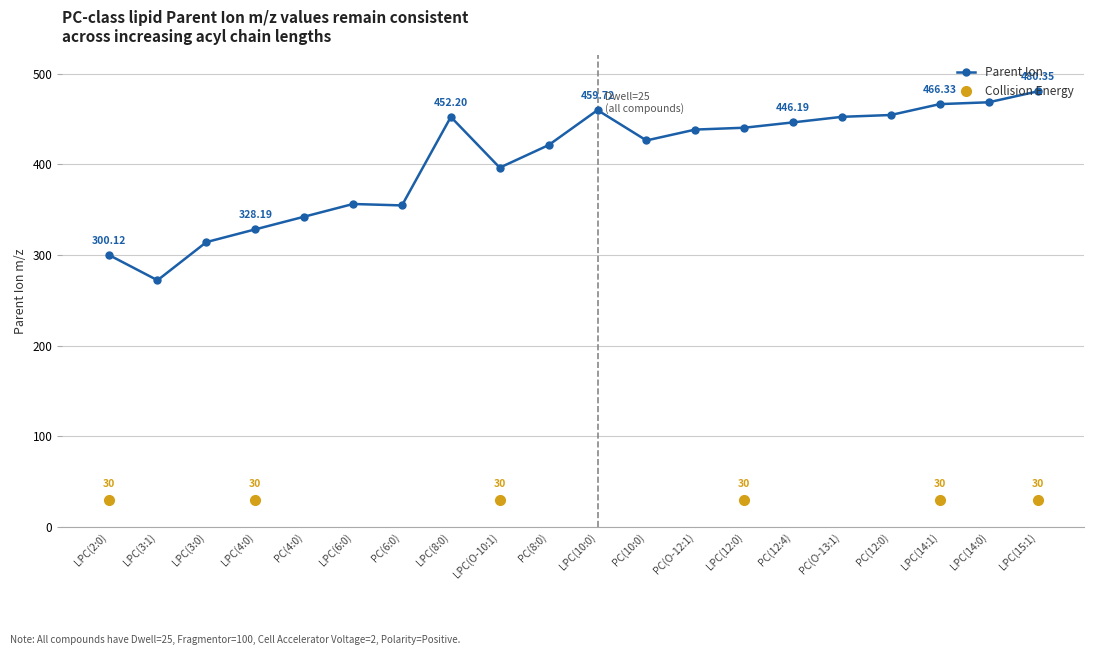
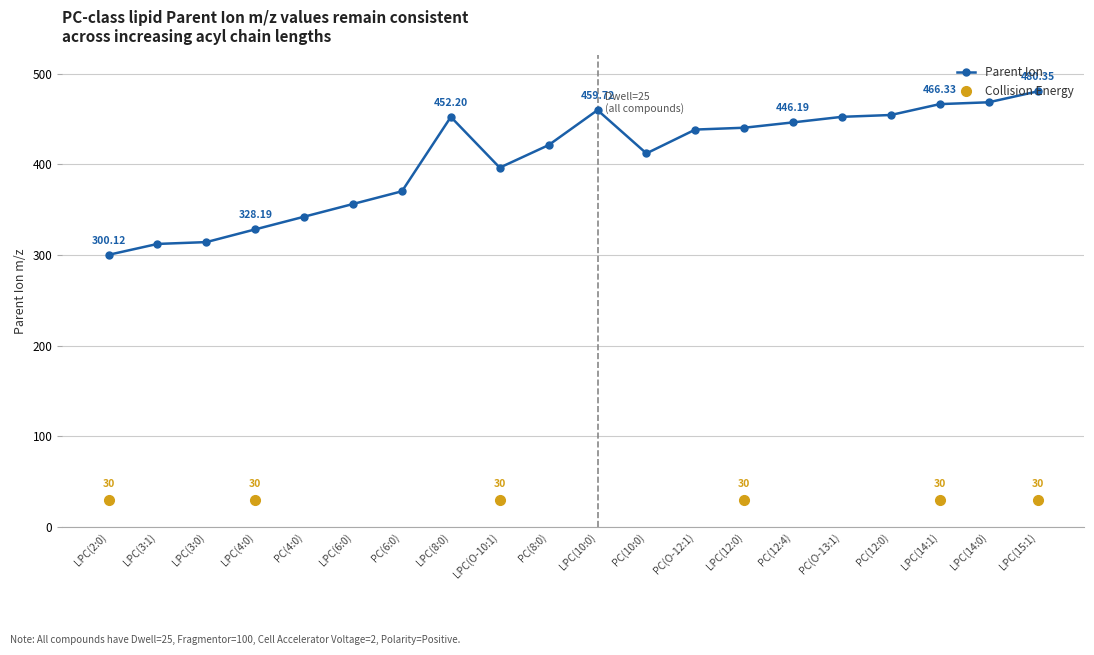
  {
    "Parent Ion": {
-     "LPC(3:1)": 270,
+     "LPC(3:1)": 310,
      "LPC(3:0)": 310,
      "PC(4:0)": 340,
      "LPC(6:0)": 360,
-     "PC(6:0)": 350,
+     "PC(6:0)": 370,
      "LPC(O-10:1)": 400,
      "PC(8:0)": 420,
-     "PC(10:0)": 430,
+     "PC(10:0)": 410,
      "PC(O-12:1)": 440,
      "LPC(12:0)": 440,
      "PC(O-13:1)": 450,
      "PC(12:0)": 450,
      "LPC(14:0)": 470
    },
    "Collision Energy": {
      "LPC(2:0)": 30,
      "LPC(4:0)": 30,
      "LPC(O-10:1)": 30,
      "LPC(12:0)": 30,
      "LPC(14:1)": 30,
      "LPC(15:1)": 30
    }
  }
